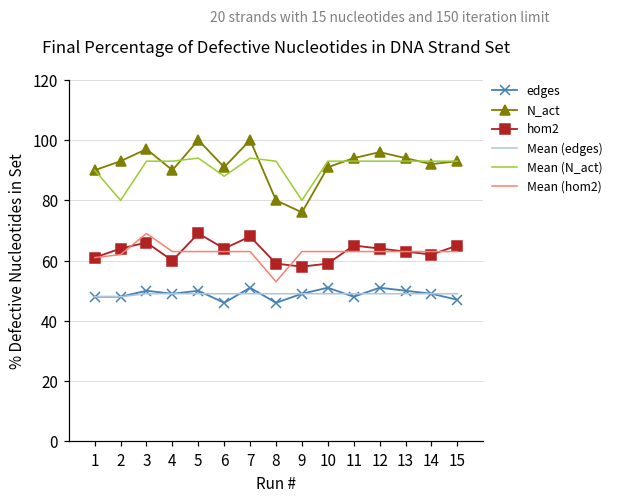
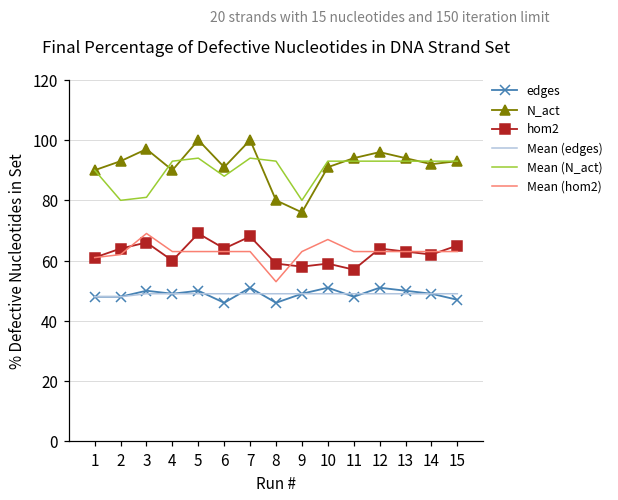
  {
    "edges": {
      "3": 50,
      "5": 50,
      "6": 46,
      "7": 51,
      "8": 46,
      "10": 51,
      "11": 48,
      "12": 51,
      "13": 50,
      "15": 47
    },
    "N_act": {
      "2": 93,
      "3": 97,
      "4": 90,
      "5": 100,
      "6": 91,
      "7": 100,
      "8": 80,
      "9": 76,
      "10": 91,
      "11": 94,
      "12": 96,
      "13": 94,
      "14": 92
    },
    "hom2": {
      "2": 64,
      "3": 66,
      "4": 60,
      "5": 69,
      "6": 64,
      "7": 68,
      "8": 59,
      "9": 58,
      "10": 59,
-     "11": 65,
+     "11": 57,
      "12": 64,
      "14": 62,
      "15": 65
    },
    "Mean (edges)": {
      "3": 49,
      "5": 49,
      "6": 49,
      "7": 49,
      "8": 49,
      "10": 49,
      "11": 49,
      "12": 49,
      "13": 49,
      "15": 49
    },
    "Mean (N_act)": {
      "2": 80,
-     "3": 93,
+     "3": 81,
      "4": 93,
      "5": 94,
      "6": 88,
      "7": 94,
      "8": 93,
      "9": 80,
      "10": 93,
      "11": 93,
      "12": 93,
      "13": 93,
      "14": 93
    },
    "Mean (hom2)": {
      "2": 62,
      "3": 69,
      "4": 63,
      "5": 63,
      "6": 63,
      "7": 63,
      "8": 53,
      "9": 63,
-     "10": 63,
+     "10": 67,
      "11": 63,
      "12": 63,
      "14": 63,
      "15": 63
    }
  }
